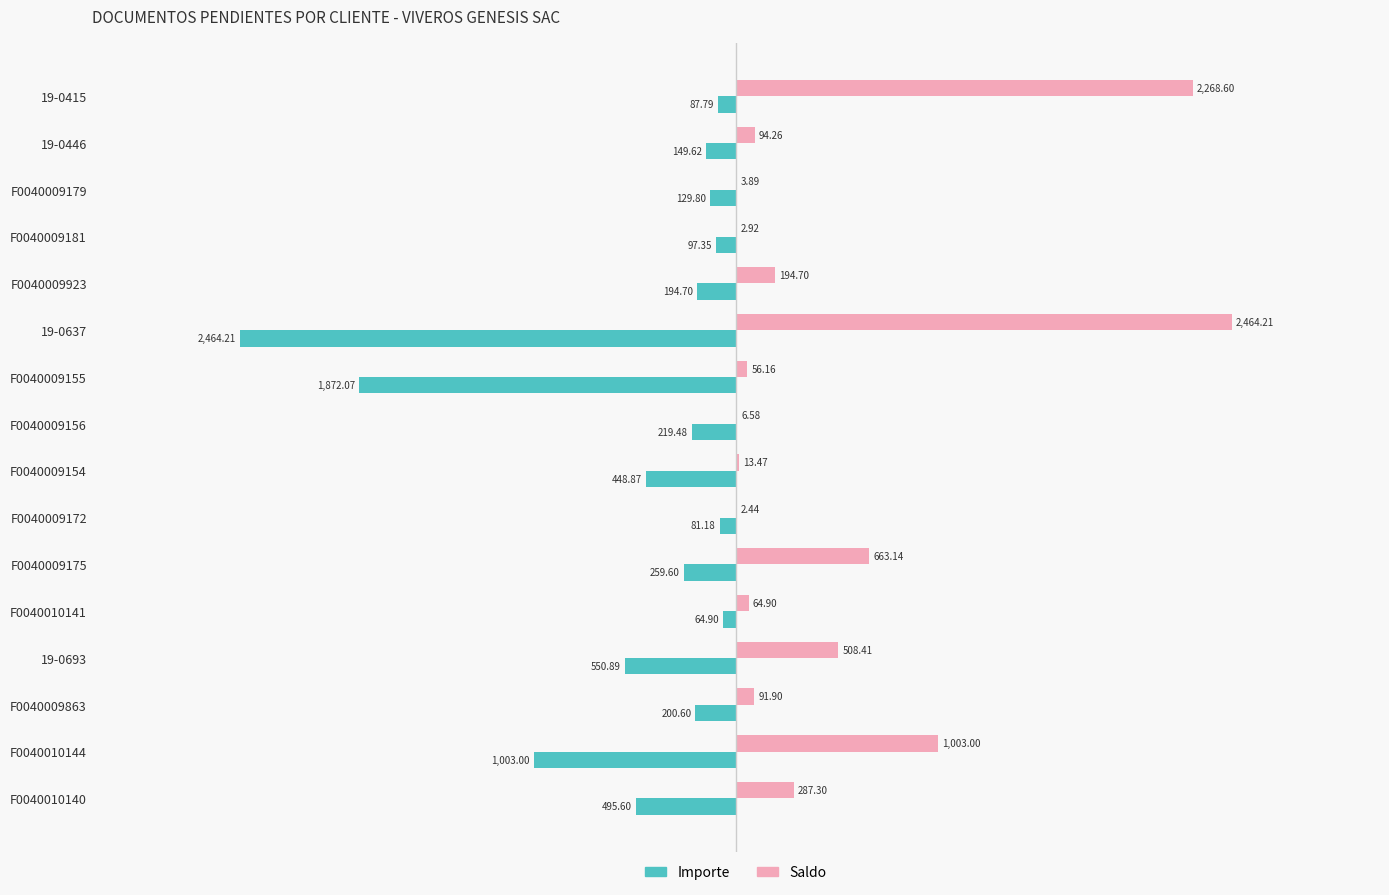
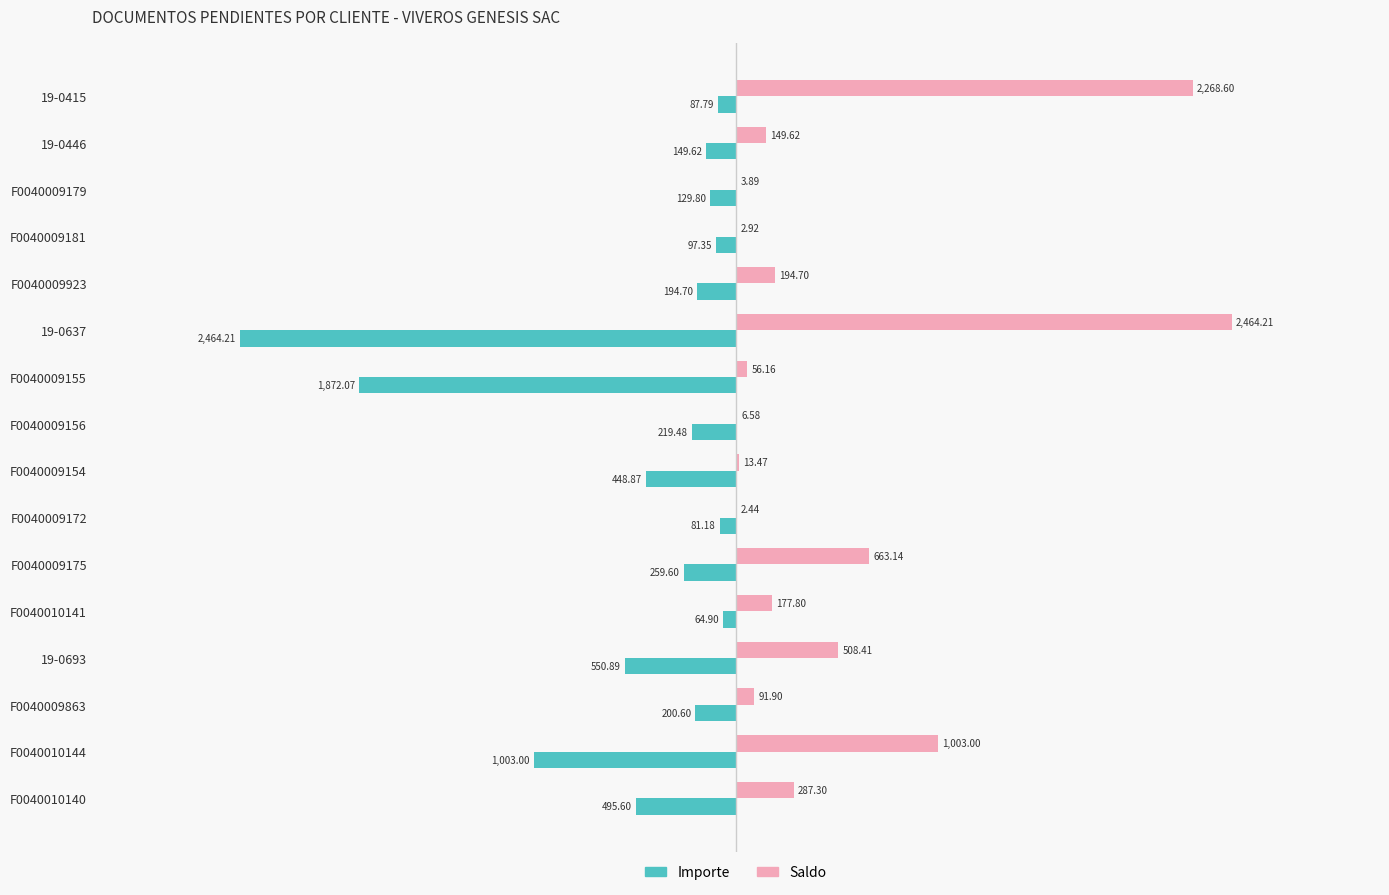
  {
    "Saldo": {
      "19-0415": "2,268.60",
-     "19-0446": "94.26",
+     "19-0446": "149.62",
      "F0040009179": "3.89",
      "F0040009181": "2.92",
      "F0040009923": "194.70",
      "19-0637": "2,464.21",
      "F0040009155": "56.16",
      "F0040009156": "6.58",
      "F0040009154": "13.47",
      "F0040009172": "2.44",
      "F0040009175": "663.14",
-     "F0040010141": "64.90",
+     "F0040010141": "177.80",
      "19-0693": "508.41",
      "F0040009863": "91.90",
      "F0040010144": "1,003.00",
      "F0040010140": "287.30"
    }
  }
